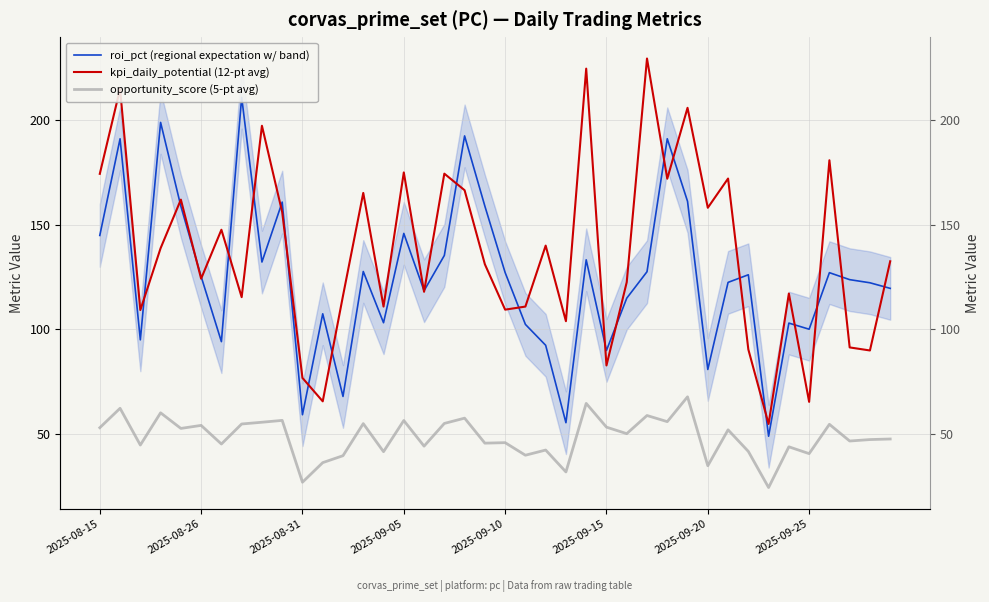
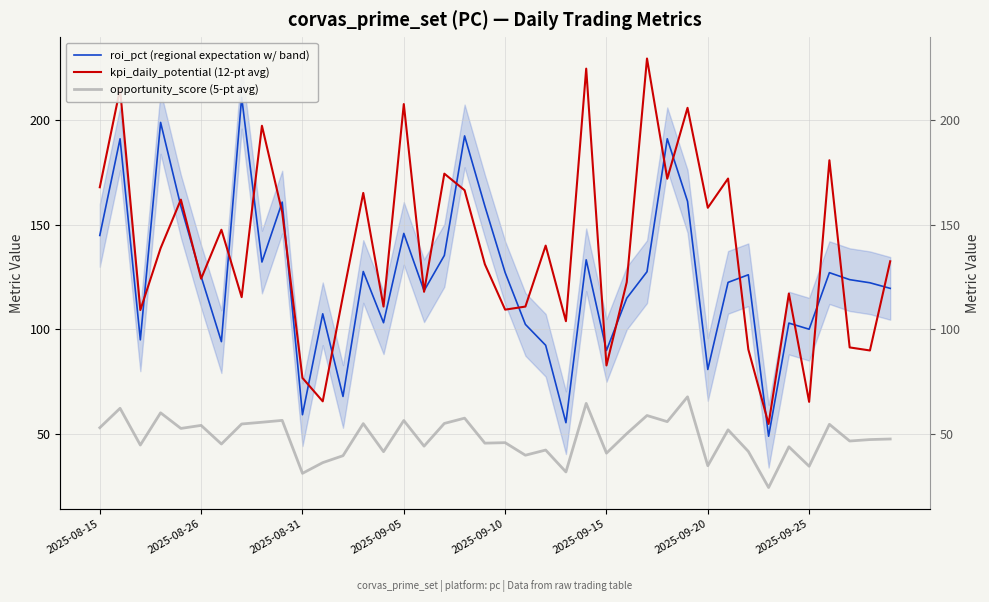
  {
    "kpi_daily_potential (12-pt avg)": {
-     "2025-08-15": 174,
+     "2025-08-15": 168,
      "2025-08-31": 77,
-     "2025-09-05": 175,
+     "2025-09-05": 208,
      "2025-09-10": 109,
      "2025-09-15": 83,
      "2025-09-20": 158,
      "2025-09-25": 65
    },
    "opportunity_score (5-pt avg)": {
      "2025-08-15": 53,
      "2025-08-26": 54,
-     "2025-08-31": 27,
+     "2025-08-31": 31,
      "2025-09-05": 56,
      "2025-09-10": 46,
-     "2025-09-15": 53,
+     "2025-09-15": 41,
      "2025-09-20": 35,
-     "2025-09-25": 40
+     "2025-09-25": 34
    }
  }
